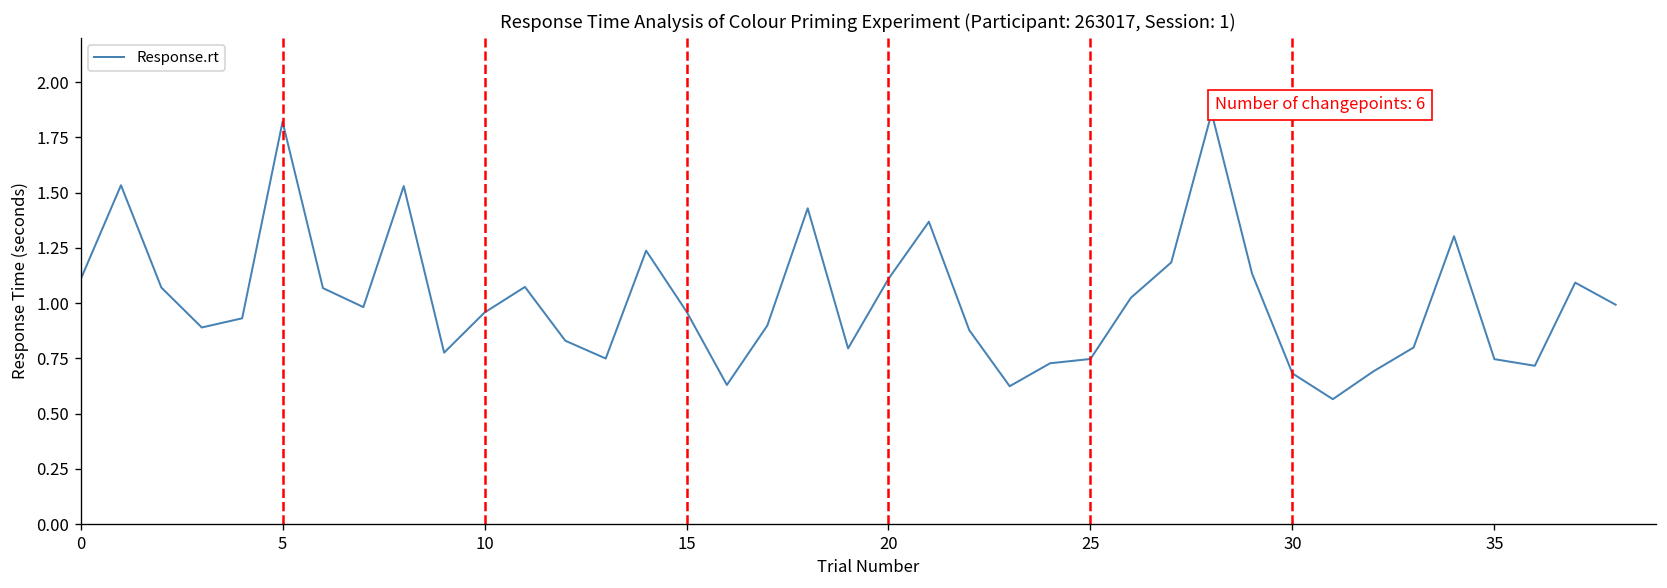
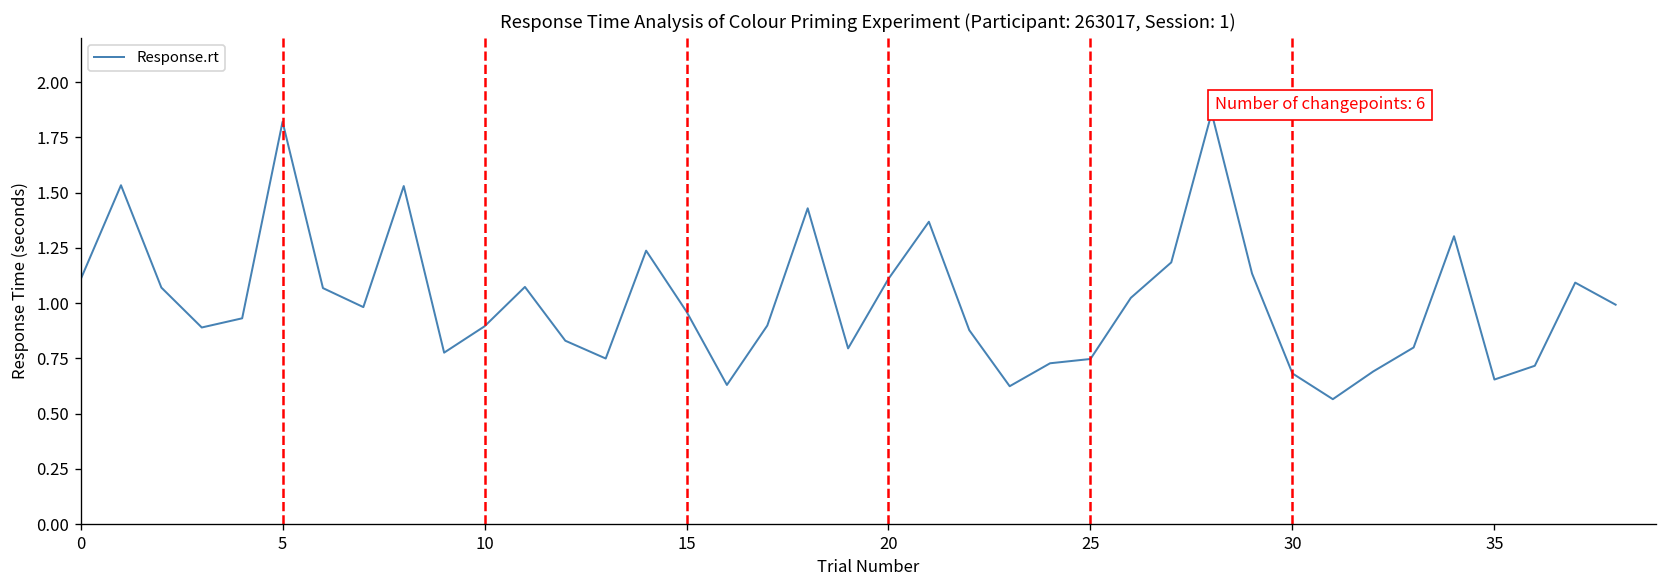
  {
    "0": 1.11,
    "5": 1.82,
-   "10": 0.96,
+   "10": 0.89,
    "15": 0.96,
    "20": 1.11,
    "25": 0.75,
    "30": 0.68,
-   "35": 0.75
+   "35": 0.65
  }
